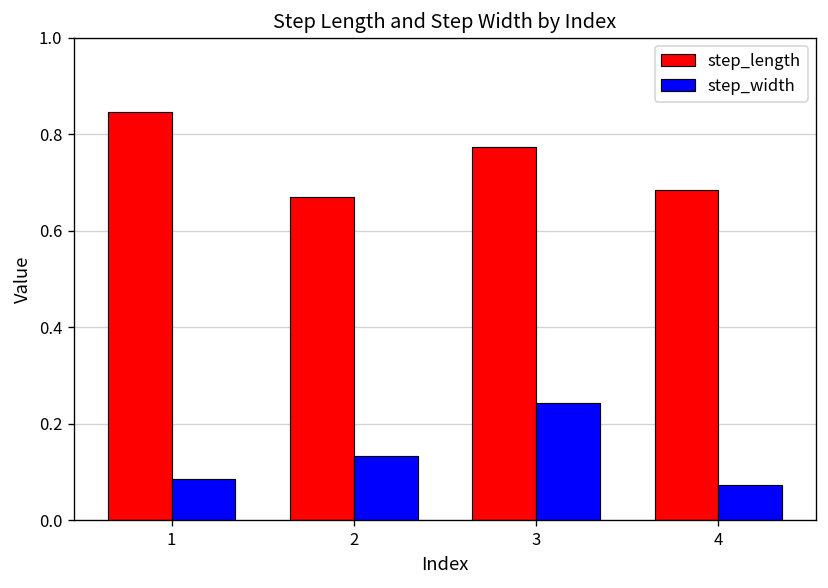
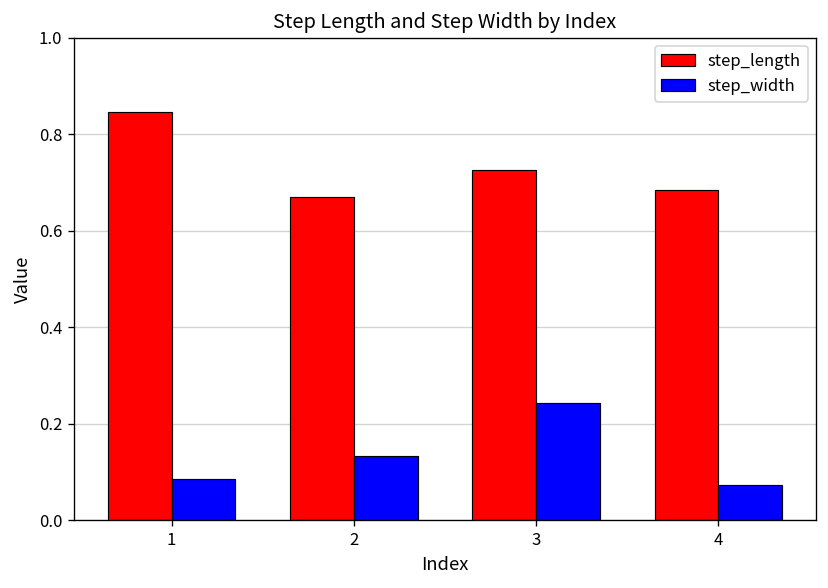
  {
    "step_length": {
      "1": 0.85,
      "2": 0.67,
-     "3": 0.77,
+     "3": 0.73,
      "4": 0.68
    },
    "step_width": {
      "1": 0.09,
      "2": 0.13,
      "3": 0.24,
      "4": 0.07
    }
  }
